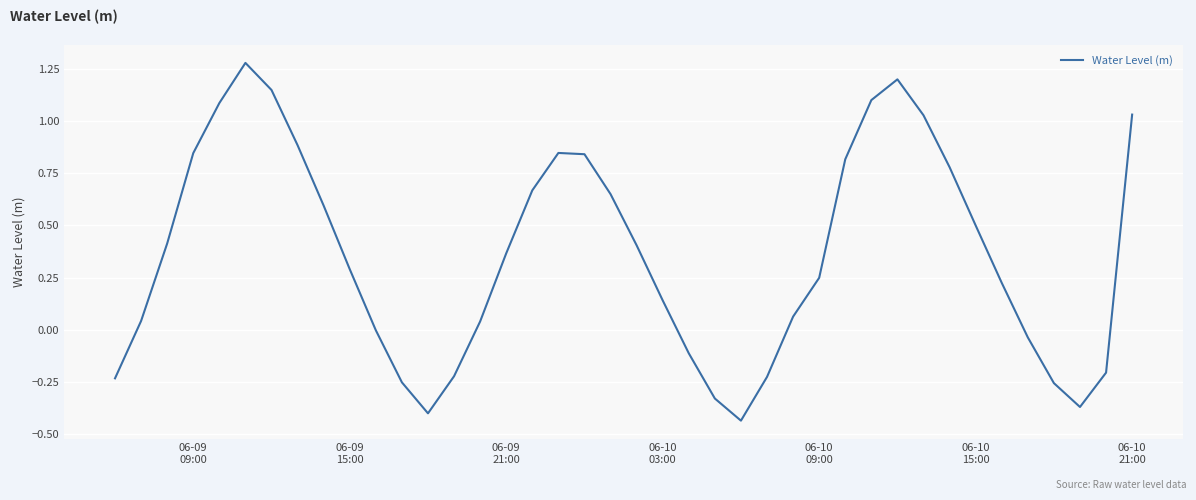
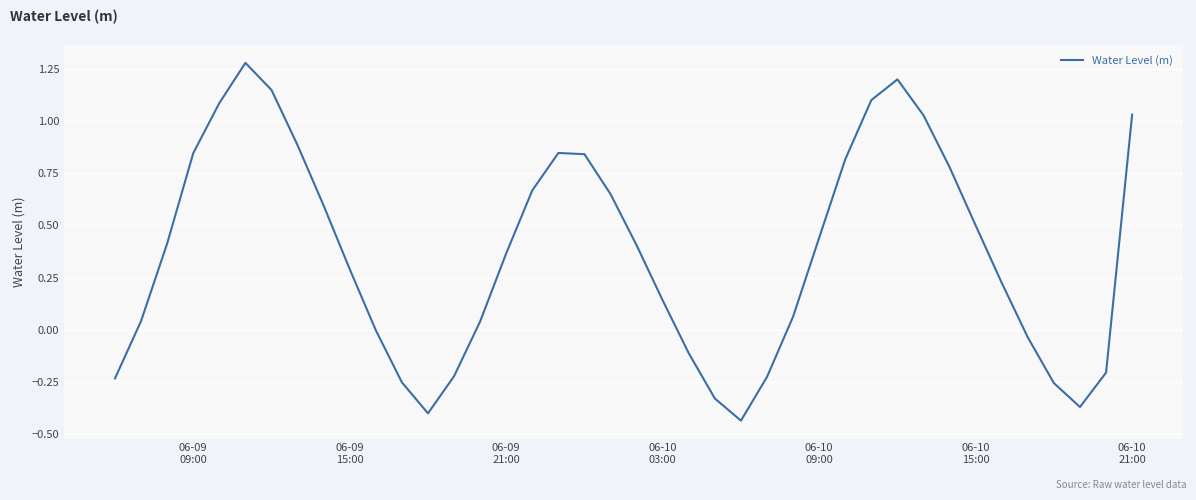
  {
    "06-09 09:00": 0.85,
    "06-09 15:00": 0.29,
    "06-09 21:00": 0.37,
    "06-10 03:00": 0.14,
-   "06-10 09:00": 0.25,
+   "06-10 09:00": 0.44,
    "06-10 15:00": 0.50,
    "06-10 21:00": 1.03
  }
